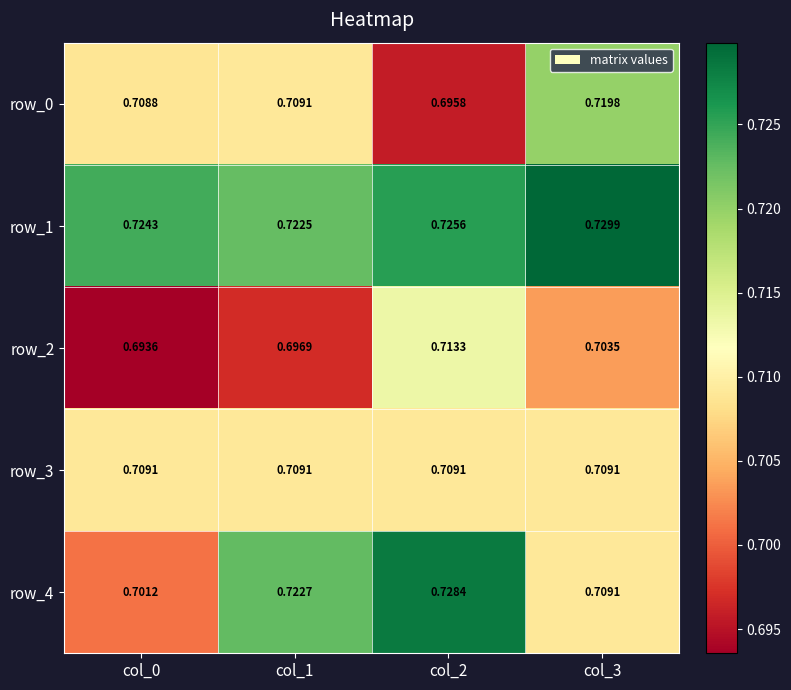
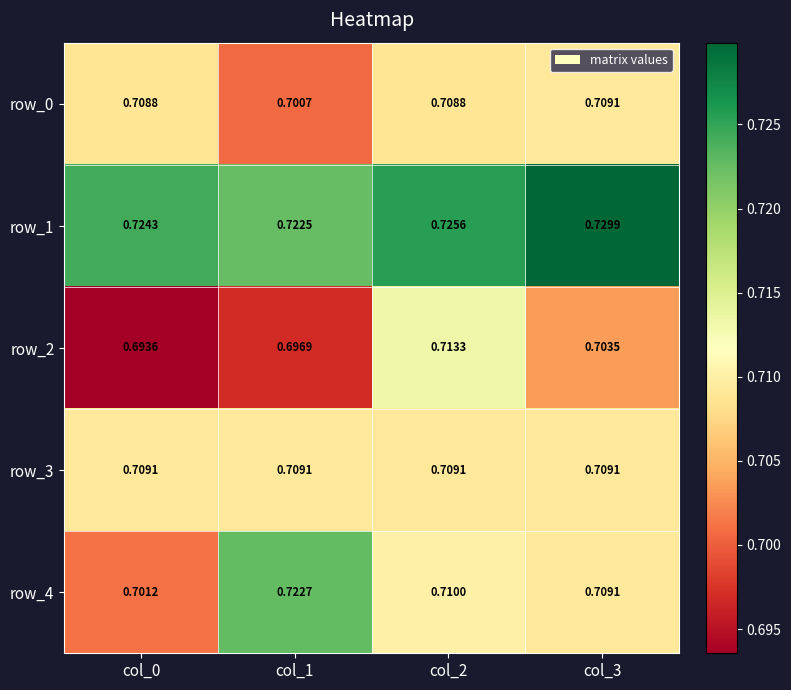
  {
    "row_0": {
      "col_0": 0.7088,
-     "col_1": 0.7091,
-     "col_2": 0.6958,
-     "col_3": 0.7198
+     "col_1": 0.7007,
+     "col_2": 0.7088,
+     "col_3": 0.7091
    },
    "row_1": {
      "col_0": 0.7243,
      "col_1": 0.7225,
      "col_2": 0.7256,
      "col_3": 0.7299
    },
    "row_2": {
      "col_0": 0.6936,
      "col_1": 0.6969,
      "col_2": 0.7133,
      "col_3": 0.7035
    },
    "row_3": {
      "col_0": 0.7091,
      "col_1": 0.7091,
      "col_2": 0.7091,
      "col_3": 0.7091
    },
    "row_4": {
      "col_0": 0.7012,
      "col_1": 0.7227,
-     "col_2": 0.7284,
+     "col_2": 0.7100,
      "col_3": 0.7091
    }
  }
